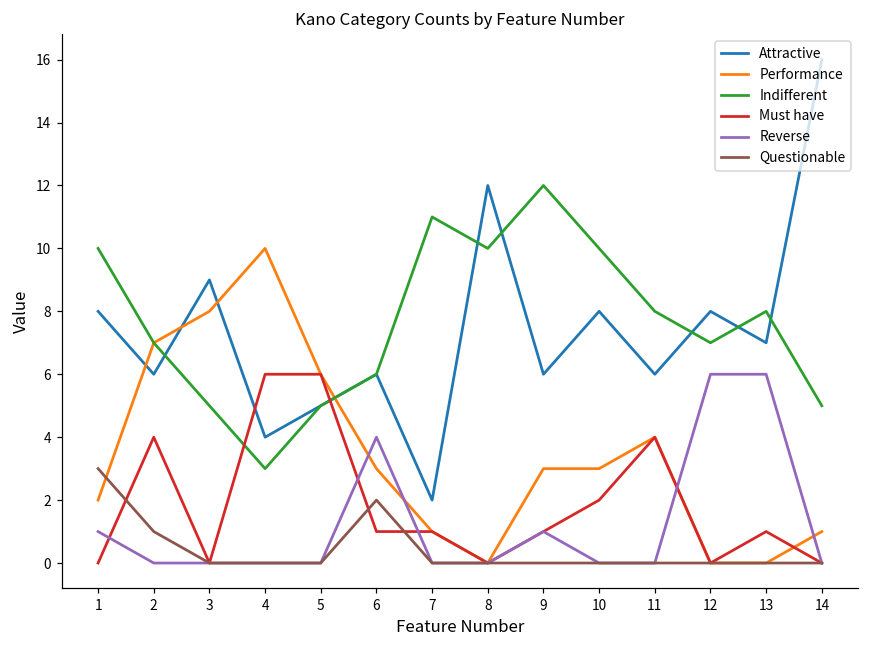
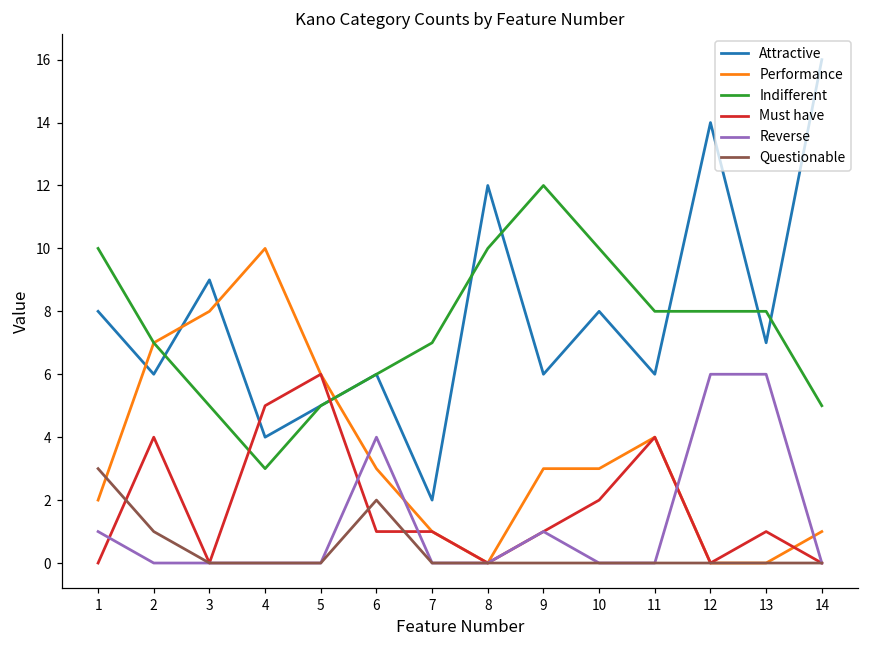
  {
    "Attractive": {
      "1": 8,
      "2": 6,
      "3": 9,
      "4": 4,
      "7": 2,
      "8": 12,
      "9": 6,
      "10": 8,
      "11": 6,
-     "12": 8,
+     "12": 14,
      "13": 7
    },
    "Performance": {
      "1": 2,
      "3": 8,
      "4": 10,
      "6": 3,
      "9": 3,
      "10": 3,
      "14": 1
    },
    "Indifferent": {
      "1": 10,
      "3": 5,
      "4": 3,
-     "7": 11,
+     "7": 7,
      "8": 10,
      "9": 12,
      "10": 10,
      "11": 8,
-     "12": 7,
+     "12": 8,
      "13": 8,
      "14": 5
    },
    "Must have": {
      "1": 0,
      "2": 4,
-     "4": 6,
+     "4": 5,
      "6": 1,
      "10": 2,
      "13": 1
    },
    "Reverse": {
      "1": 1,
      "2": 0,
      "6": 4,
      "12": 6,
      "13": 6
    },
    "Questionable": {
      "1": 3,
      "2": 1,
      "6": 2,
      "9": 0
    }
  }
